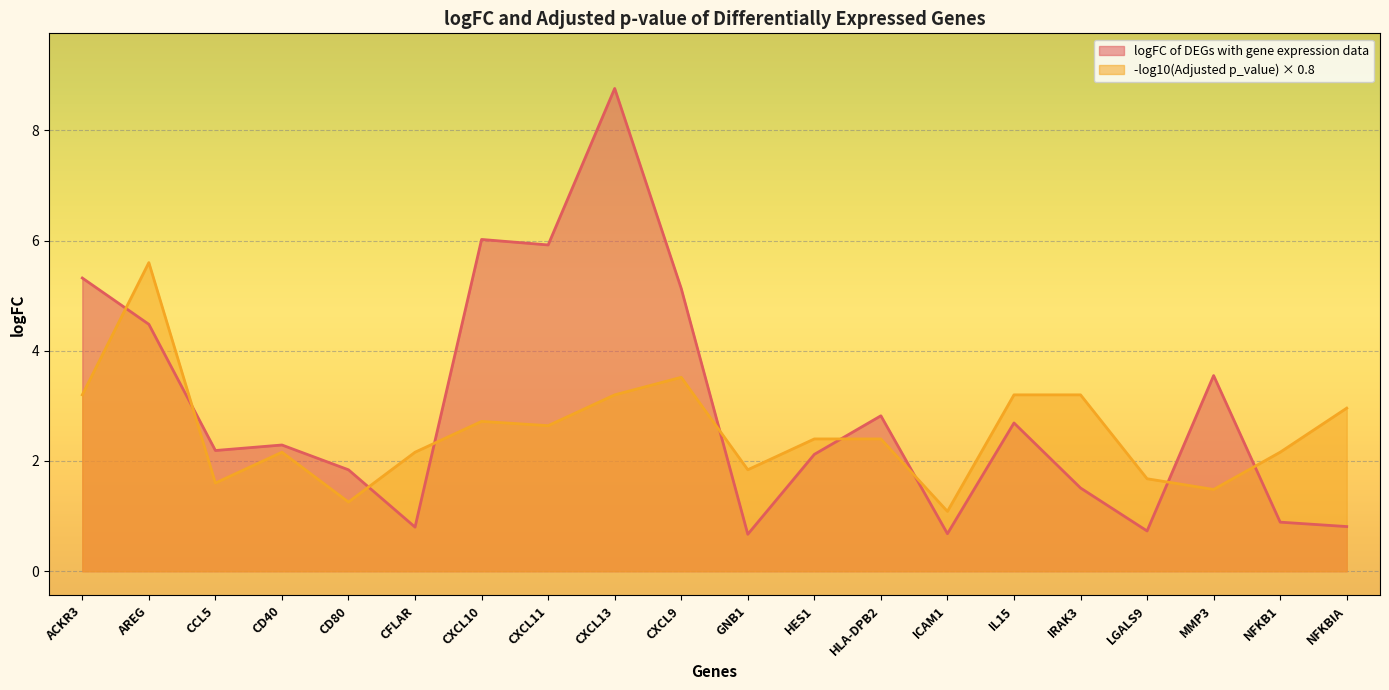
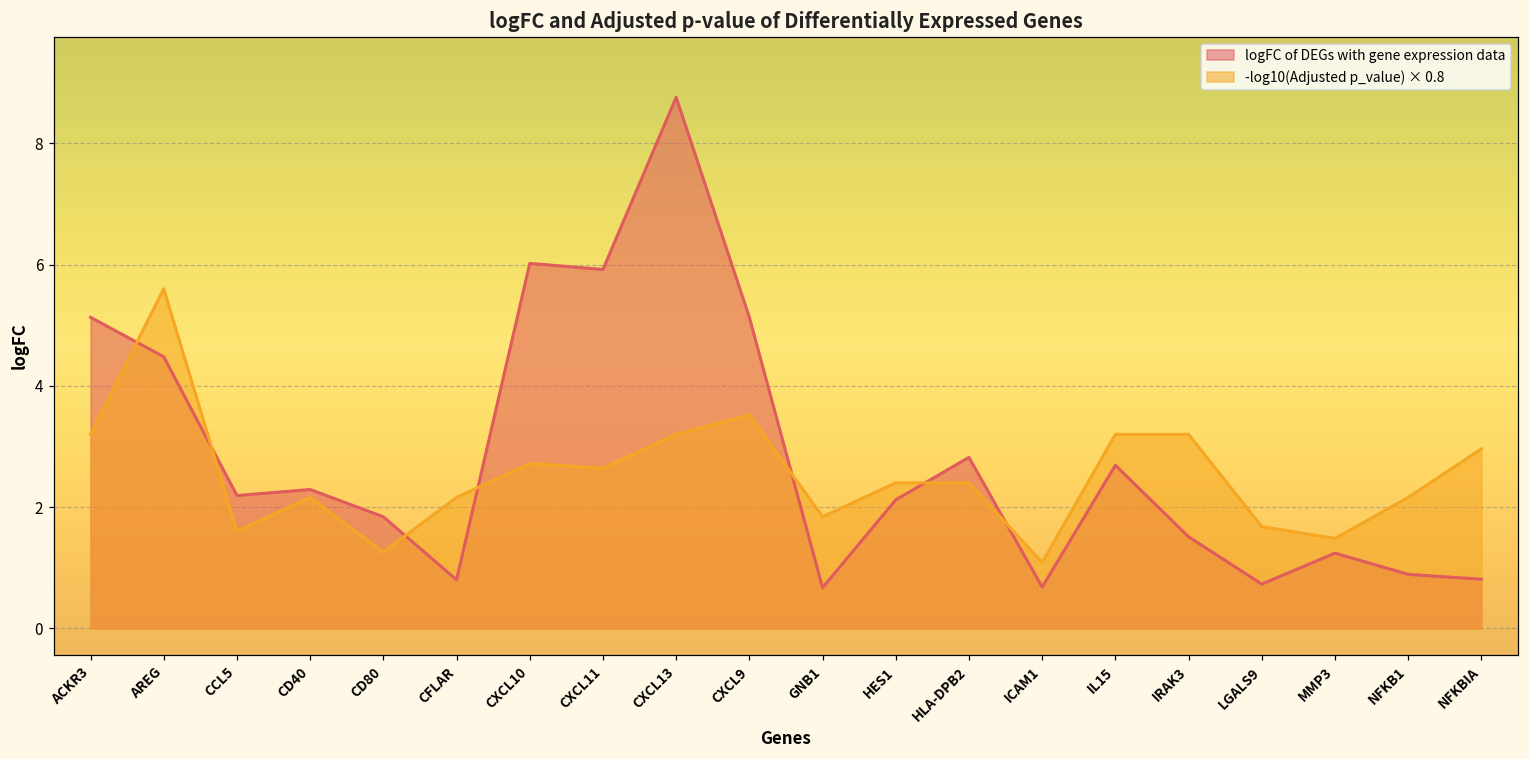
  {
    "logFC of DEGs with gene expression data": {
-     "ACKR3": 5.3,
+     "ACKR3": 5.1,
      "AREG": 4.5,
      "CCL5": 2.2,
      "CD40": 2.3,
      "CD80": 1.8,
      "CFLAR": 0.8,
      "CXCL10": 6.0,
      "CXCL11": 5.9,
      "CXCL13": 8.8,
      "CXCL9": 5.1,
      "GNB1": 0.7,
      "HES1": 2.1,
      "HLA-DPB2": 2.8,
      "ICAM1": 0.7,
      "IL15": 2.7,
      "IRAK3": 1.5,
      "LGALS9": 0.7,
-     "MMP3": 3.6,
+     "MMP3": 1.2,
      "NFKB1": 0.9,
      "NFKBIA": 0.8
    },
    "-log10(Adjusted p_value) × 0.8": {
      "ACKR3": 3.2,
      "AREG": 5.6,
      "CCL5": 1.6,
      "CD40": 2.2,
      "CD80": 1.3,
      "CFLAR": 2.2,
      "CXCL10": 2.7,
      "CXCL11": 2.6,
      "CXCL13": 3.2,
      "CXCL9": 3.5,
      "GNB1": 1.8,
      "HES1": 2.4,
      "HLA-DPB2": 2.4,
      "ICAM1": 1.1,
      "IL15": 3.2,
      "IRAK3": 3.2,
      "LGALS9": 1.7,
      "MMP3": 1.5,
      "NFKB1": 2.2,
      "NFKBIA": 3.0
    }
  }
